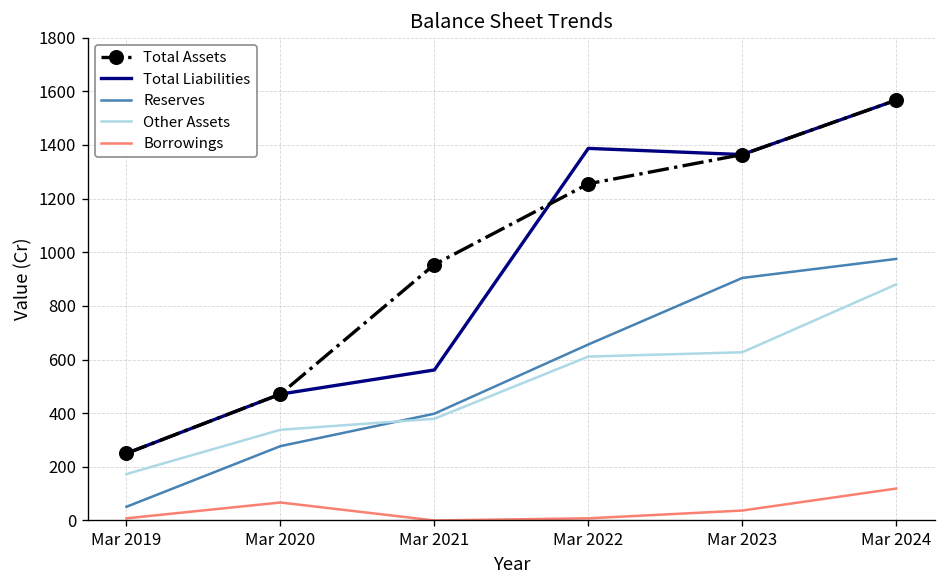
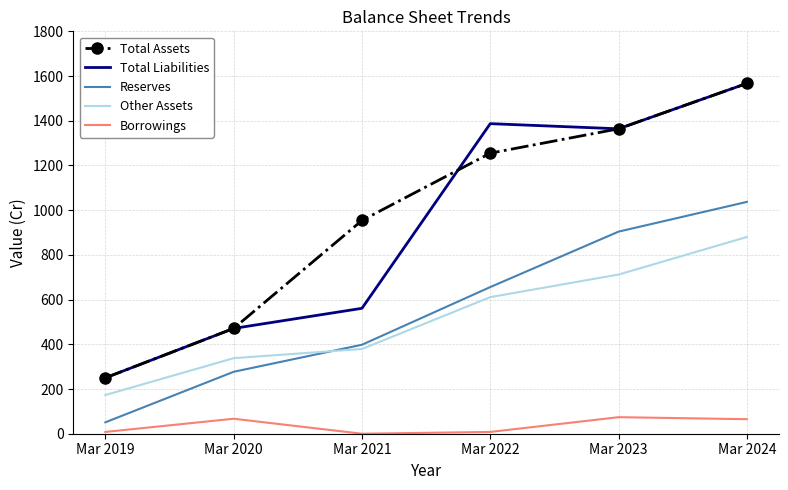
  {
    "Total Assets": {
      "Mar 2021": 950,
      "Mar 2022": 1260
    },
    "Total Liabilities": {
      "Mar 2021": 560,
      "Mar 2022": 1390
    },
    "Reserves": {
      "Mar 2019": 50,
      "Mar 2020": 280,
      "Mar 2021": 400,
      "Mar 2022": 660,
      "Mar 2023": 900,
-     "Mar 2024": 980
+     "Mar 2024": 1040
    },
    "Other Assets": {
      "Mar 2019": 170,
      "Mar 2020": 340,
      "Mar 2021": 380,
      "Mar 2022": 610,
-     "Mar 2023": 630,
+     "Mar 2023": 710,
      "Mar 2024": 880
    },
    "Borrowings": {
      "Mar 2019": 10,
      "Mar 2020": 70,
      "Mar 2021": 0,
      "Mar 2022": 10,
-     "Mar 2023": 40,
-     "Mar 2024": 120
+     "Mar 2023": 70,
+     "Mar 2024": 70
    }
  }
